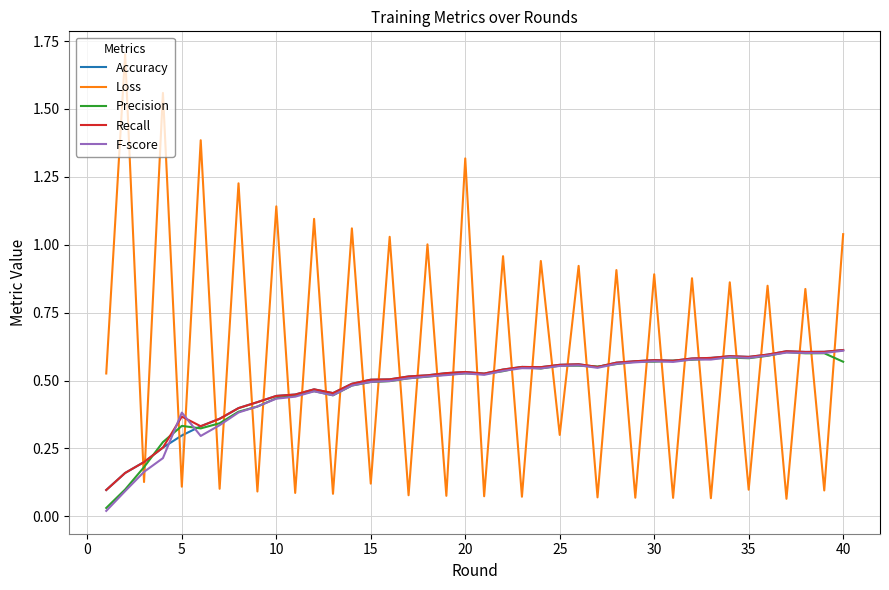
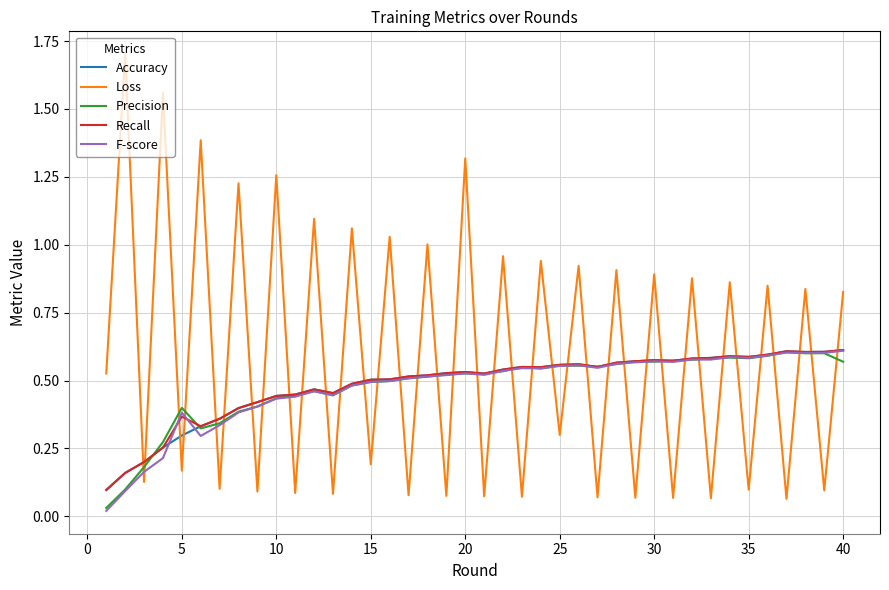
  {
    "Accuracy": {
      "5": 0.30
    },
    "Loss": {
-     "5": 0.11,
-     "10": 1.14,
-     "15": 0.12,
+     "5": 0.17,
+     "10": 1.26,
+     "15": 0.19,
      "20": 1.32,
      "25": 0.30,
      "30": 0.89,
      "35": 0.10,
-     "40": 1.04
+     "40": 0.83
    },
    "Precision": {
-     "5": 0.33,
+     "5": 0.40,
      "40": 0.57
    },
    "Recall": {
      "5": 0.37
    },
    "F-score": {
      "5": 0.38
    }
  }
